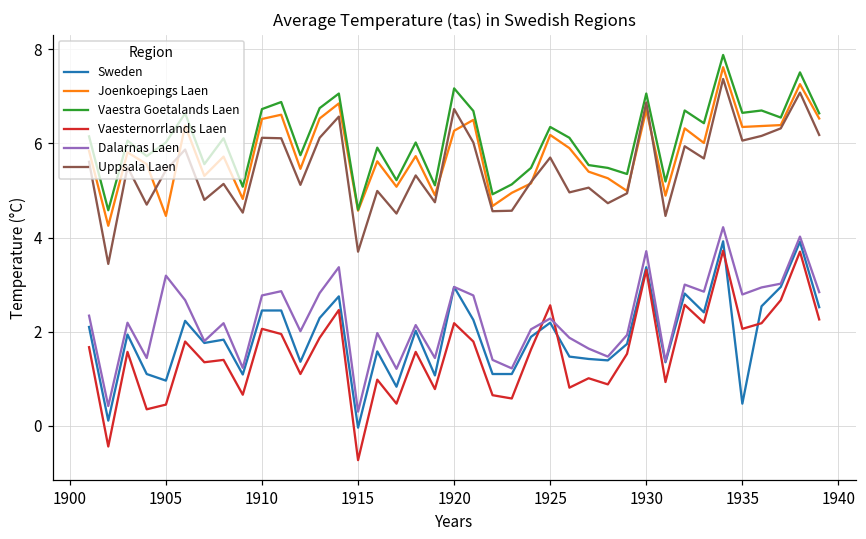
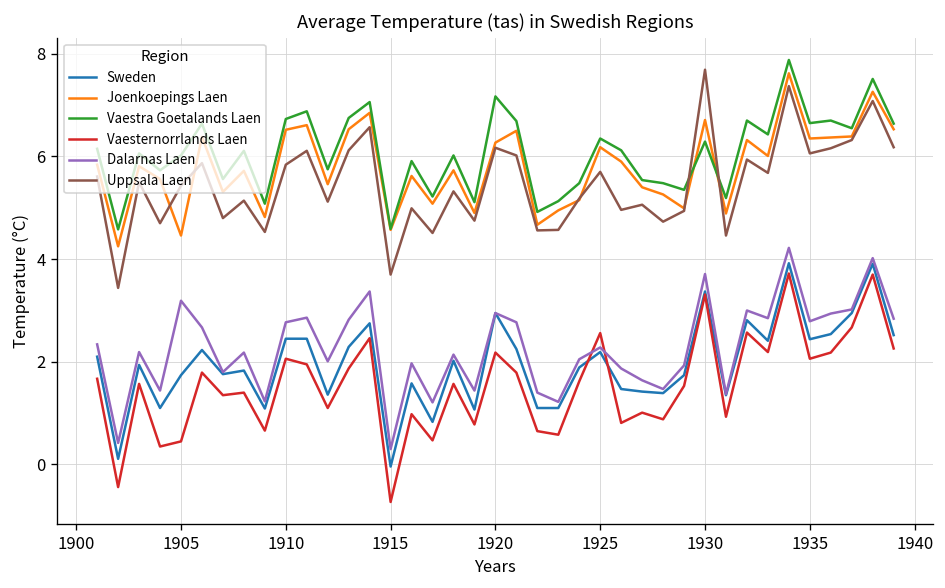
  {
    "Sweden": {
-     "1905": 1.0,
+     "1905": 1.7,
      "1910": 2.5,
      "1915": 0.0,
      "1925": 2.2,
      "1930": 3.4,
-     "1935": 0.5
+     "1935": 2.4
    },
    "Joenkoepings Laen": {
      "1905": 4.5,
      "1910": 6.5,
      "1920": 6.3,
      "1925": 6.2,
      "1930": 6.7,
      "1935": 6.4
    },
    "Vaestra Goetalands Laen": {
      "1910": 6.7,
      "1920": 7.2,
      "1925": 6.4,
-     "1930": 7.1,
+     "1930": 6.3,
      "1935": 6.7
    },
    "Vaesternorrlands Laen": {
      "1905": 0.5,
      "1910": 2.1,
      "1915": -0.7,
      "1920": 2.2,
      "1925": 2.6,
      "1930": 3.3,
      "1935": 2.1
    },
    "Dalarnas Laen": {
      "1905": 3.2,
      "1910": 2.8,
      "1915": 0.3,
      "1925": 2.3,
      "1930": 3.7,
      "1935": 2.8
    },
    "Uppsala Laen": {
      "1905": 5.4,
-     "1910": 6.1,
+     "1910": 5.8,
      "1915": 3.7,
-     "1920": 6.7,
+     "1920": 6.2,
      "1925": 5.7,
-     "1930": 6.9,
+     "1930": 7.7,
      "1935": 6.1
    }
  }
